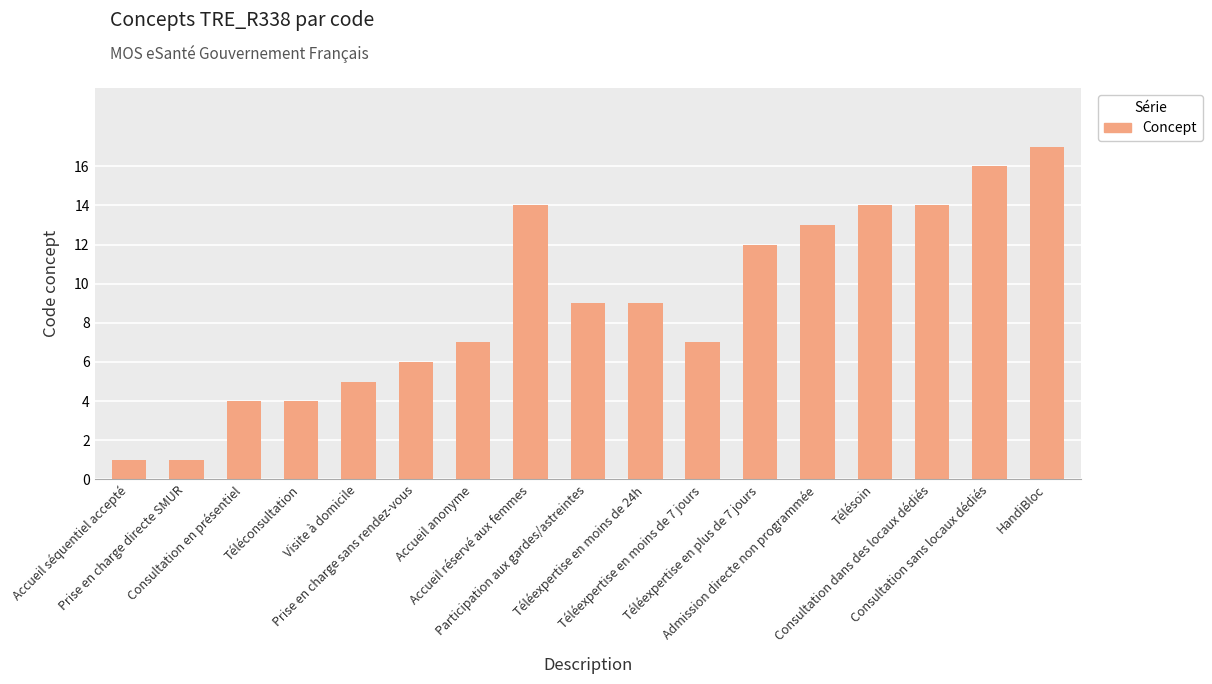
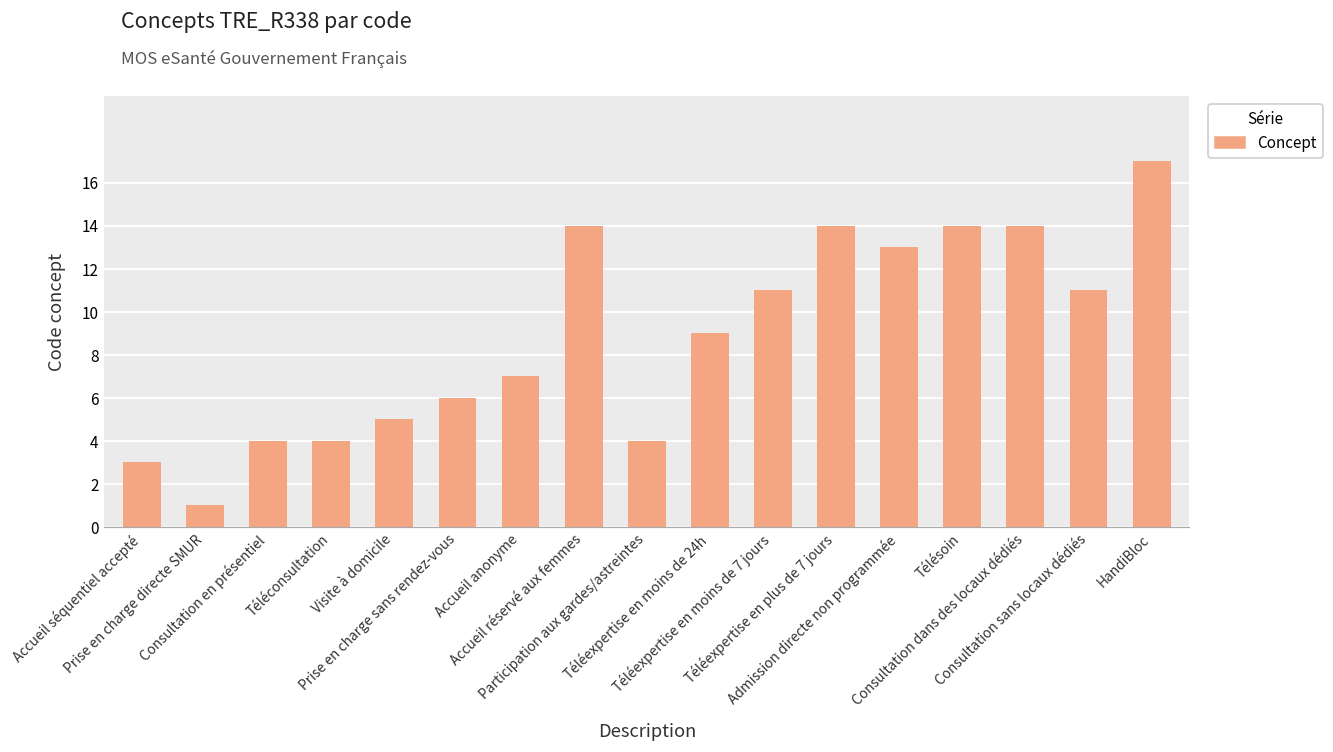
  {
-   "Accueil séquentiel accepté": 1,
+   "Accueil séquentiel accepté": 3,
    "Prise en charge directe SMUR": 1,
    "Consultation en présentiel": 4,
    "Téléconsultation": 4,
    "Visite à domicile": 5,
    "Prise en charge sans rendez-vous": 6,
    "Accueil anonyme": 7,
    "Accueil réservé aux femmes": 14,
-   "Participation aux gardes/astreintes": 9,
+   "Participation aux gardes/astreintes": 4,
    "Téléexpertise en moins de 24h": 9,
-   "Téléexpertise en moins de 7 jours": 7,
-   "Téléexpertise en plus de 7 jours": 12,
+   "Téléexpertise en moins de 7 jours": 11,
+   "Téléexpertise en plus de 7 jours": 14,
    "Admission directe non programmée": 13,
    "Télésoin": 14,
    "Consultation dans des locaux dédiés": 14,
-   "Consultation sans locaux dédiés": 16,
+   "Consultation sans locaux dédiés": 11,
    "HandiBloc": 17
  }
